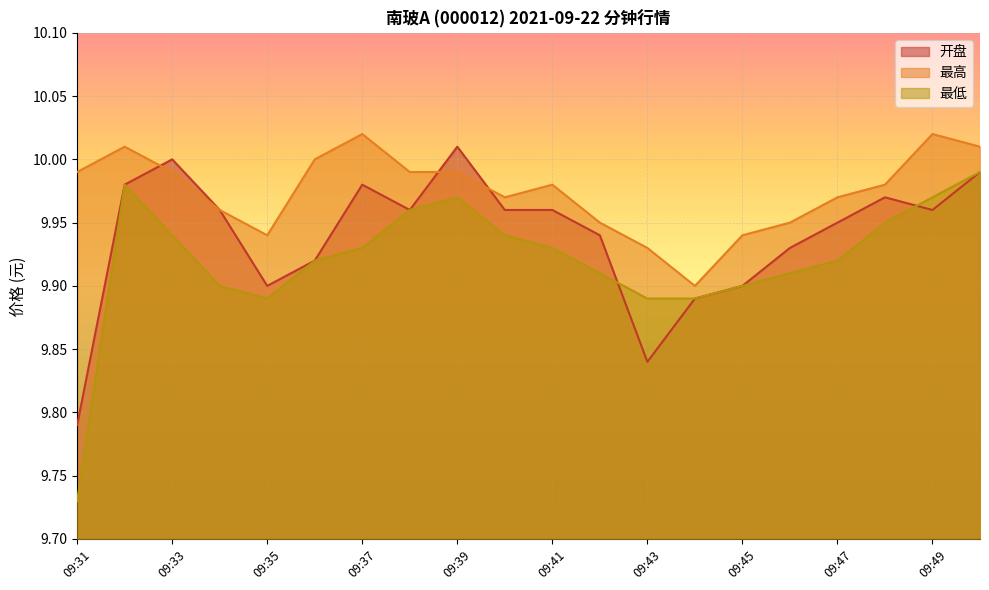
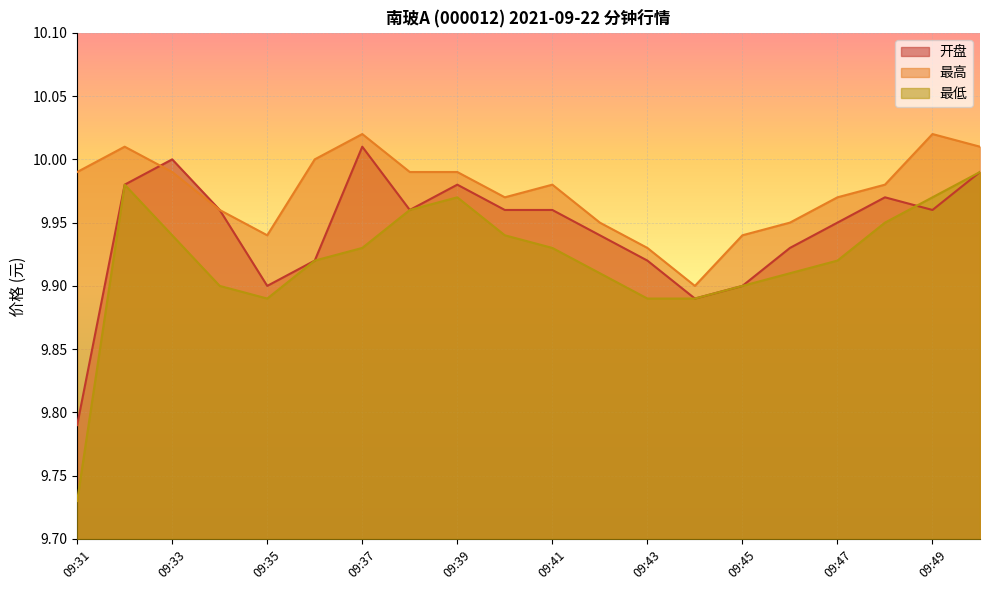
  {
    "开盘": {
      "09:31": 9.79,
      "09:33": 10.00,
      "09:35": 9.90,
-     "09:37": 9.98,
-     "09:39": 10.01,
+     "09:37": 10.01,
+     "09:39": 9.98,
      "09:41": 9.96,
-     "09:43": 9.84,
+     "09:43": 9.92,
      "09:47": 9.95,
      "09:49": 9.96
    }
  }
